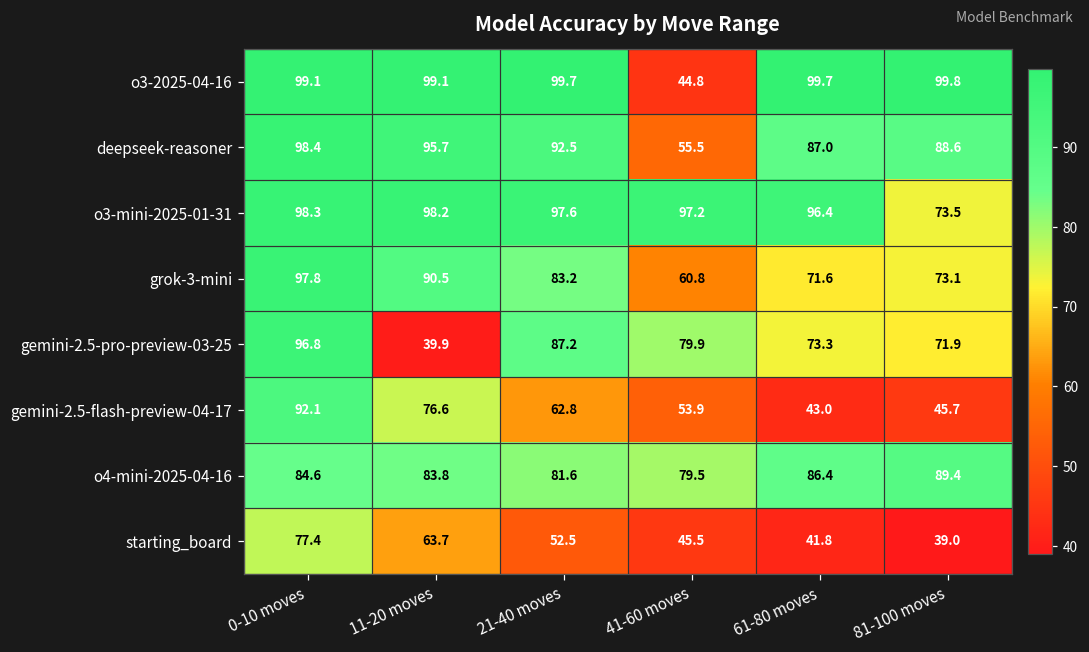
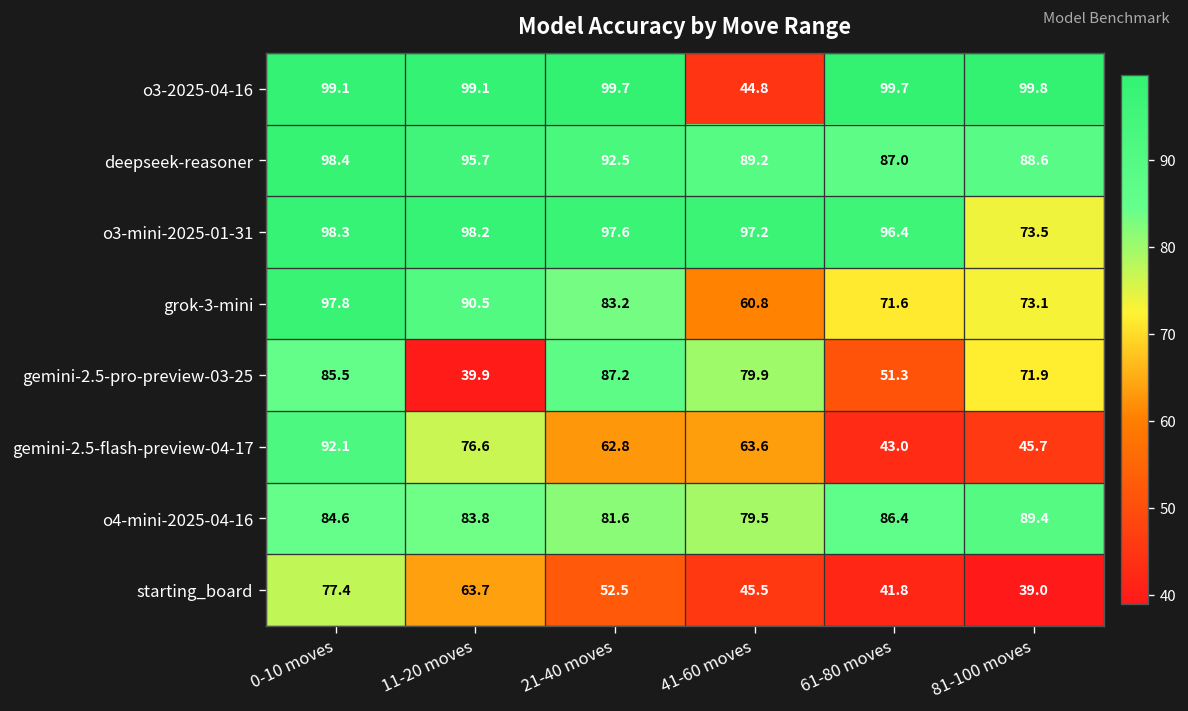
  {
    "o3-2025-04-16": {
      "0-10 moves": 99.1,
      "11-20 moves": 99.1,
      "21-40 moves": 99.7,
      "41-60 moves": 44.8,
      "61-80 moves": 99.7,
      "81-100 moves": 99.8
    },
    "deepseek-reasoner": {
      "0-10 moves": 98.4,
      "11-20 moves": 95.7,
      "21-40 moves": 92.5,
-     "41-60 moves": 55.5,
+     "41-60 moves": 89.2,
      "61-80 moves": 87.0,
      "81-100 moves": 88.6
    },
    "o3-mini-2025-01-31": {
      "0-10 moves": 98.3,
      "11-20 moves": 98.2,
      "21-40 moves": 97.6,
      "41-60 moves": 97.2,
      "61-80 moves": 96.4,
      "81-100 moves": 73.5
    },
    "grok-3-mini": {
      "0-10 moves": 97.8,
      "11-20 moves": 90.5,
      "21-40 moves": 83.2,
      "41-60 moves": 60.8,
      "61-80 moves": 71.6,
      "81-100 moves": 73.1
    },
    "gemini-2.5-pro-preview-03-25": {
-     "0-10 moves": 96.8,
+     "0-10 moves": 85.5,
      "11-20 moves": 39.9,
      "21-40 moves": 87.2,
      "41-60 moves": 79.9,
-     "61-80 moves": 73.3,
+     "61-80 moves": 51.3,
      "81-100 moves": 71.9
    },
    "gemini-2.5-flash-preview-04-17": {
      "0-10 moves": 92.1,
      "11-20 moves": 76.6,
      "21-40 moves": 62.8,
-     "41-60 moves": 53.9,
+     "41-60 moves": 63.6,
      "61-80 moves": 43.0,
      "81-100 moves": 45.7
    },
    "o4-mini-2025-04-16": {
      "0-10 moves": 84.6,
      "11-20 moves": 83.8,
      "21-40 moves": 81.6,
      "41-60 moves": 79.5,
      "61-80 moves": 86.4,
      "81-100 moves": 89.4
    },
    "starting_board": {
      "0-10 moves": 77.4,
      "11-20 moves": 63.7,
      "21-40 moves": 52.5,
      "41-60 moves": 45.5,
      "61-80 moves": 41.8,
      "81-100 moves": 39.0
    }
  }
